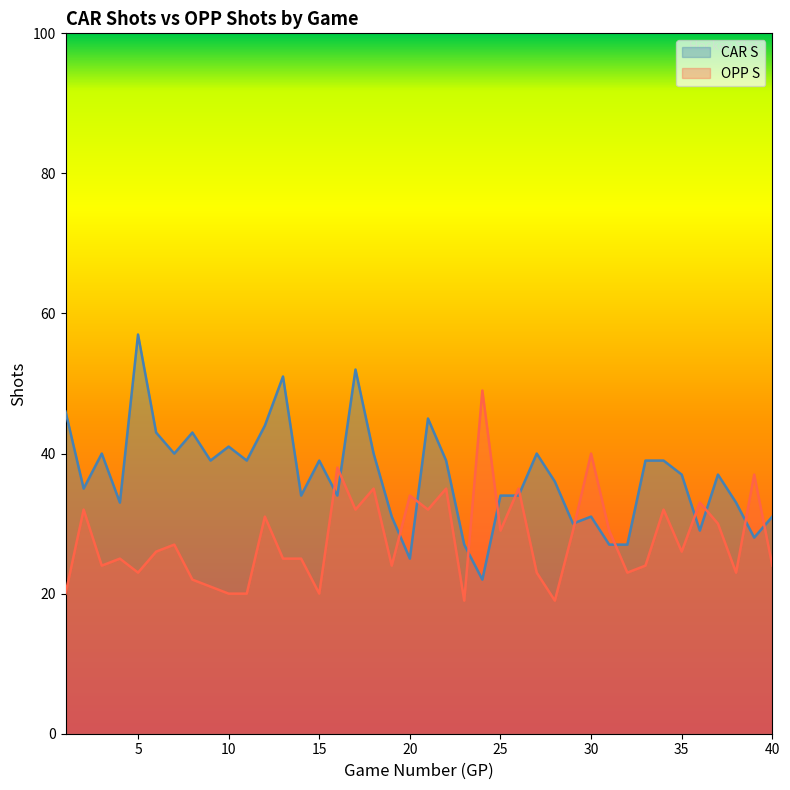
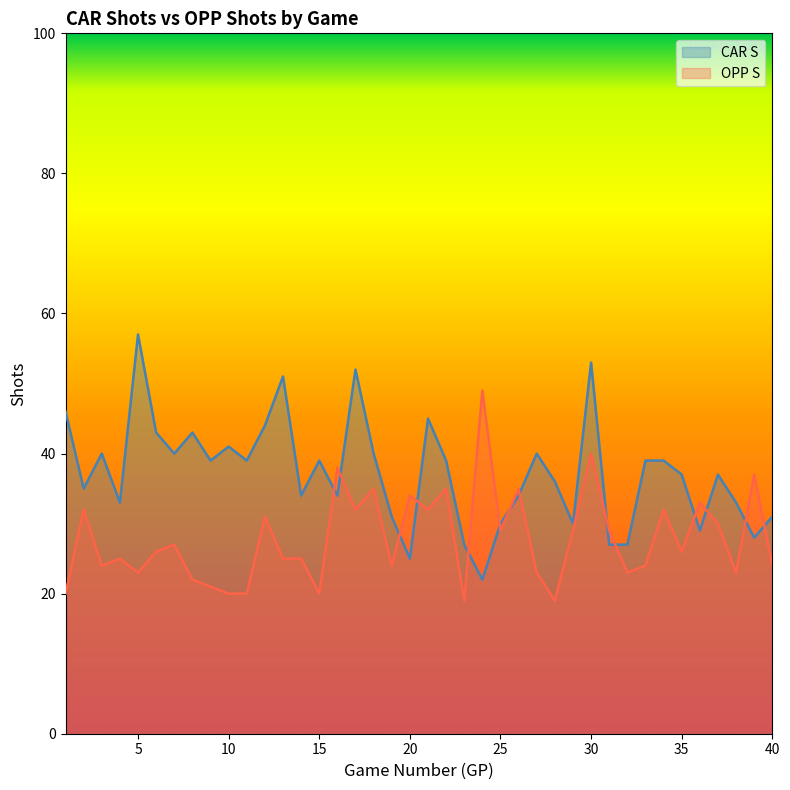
  {
    "CAR S": {
      "5": 57,
      "10": 41,
      "15": 39,
      "20": 25,
-     "25": 34,
-     "30": 31,
+     "25": 30,
+     "30": 53,
      "35": 37,
      "40": 31
    },
    "OPP S": {
      "5": 23,
      "10": 20,
      "15": 20,
      "20": 34,
      "25": 29,
      "30": 40,
      "35": 26,
      "40": 24
    }
  }
